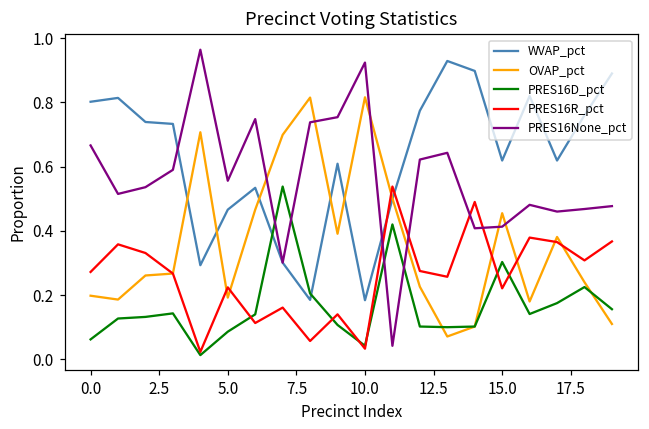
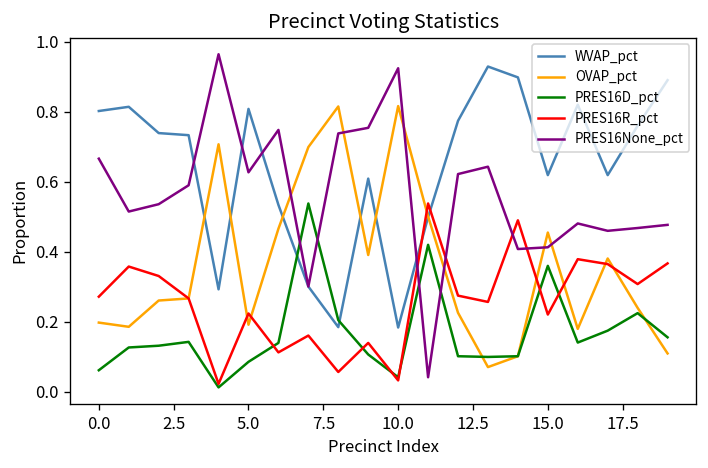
  {
    "WVAP_pct": {
      "0.0": 0.80,
-     "5.0": 0.47,
+     "5.0": 0.81,
      "10.0": 0.18,
      "15.0": 0.62
    },
    "OVAP_pct": {
      "0.0": 0.20,
      "5.0": 0.19,
      "10.0": 0.82,
      "15.0": 0.46
    },
    "PRES16D_pct": {
      "0.0": 0.06,
      "5.0": 0.09,
      "10.0": 0.04,
-     "15.0": 0.30
+     "15.0": 0.36
    },
    "PRES16R_pct": {
      "0.0": 0.27,
      "5.0": 0.22,
      "10.0": 0.03,
      "15.0": 0.22
    },
    "PRES16None_pct": {
      "0.0": 0.67,
-     "5.0": 0.56,
+     "5.0": 0.63,
      "10.0": 0.92,
      "15.0": 0.41
    }
  }
